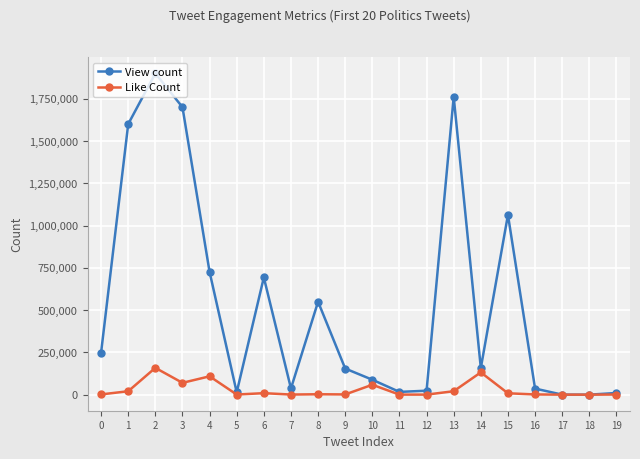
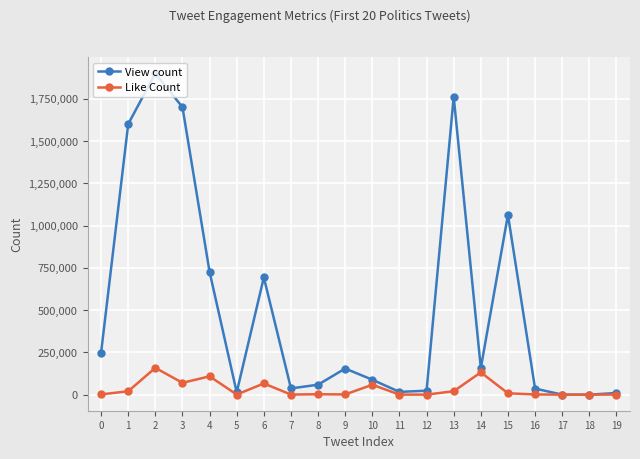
  {
    "View count": {
      "0": "250,000",
      "1": "1,600,000",
      "3": "1,700,000",
      "4": "730,000",
      "6": "690,000",
      "7": "40,000",
-     "8": "550,000",
+     "8": "60,000",
      "9": "150,000",
      "10": "90,000",
      "11": "20,000",
      "12": "20,000",
      "13": "1,760,000",
      "14": "160,000",
      "15": "1,060,000",
      "16": "40,000"
    },
    "Like Count": {
      "0": "0",
      "1": "20,000",
      "2": "160,000",
      "3": "70,000",
      "4": "110,000",
-     "6": "10,000",
+     "6": "70,000",
      "7": "0",
      "8": "0",
      "9": "0",
      "10": "60,000",
      "11": "0",
      "12": "0",
      "13": "20,000",
      "14": "130,000",
      "15": "10,000",
      "16": "0"
    }
  }
